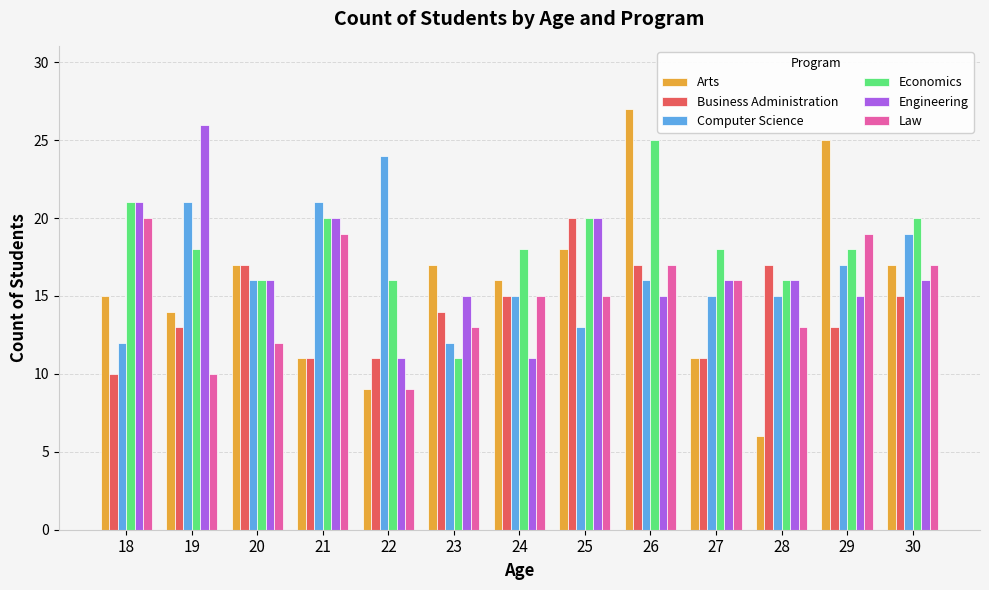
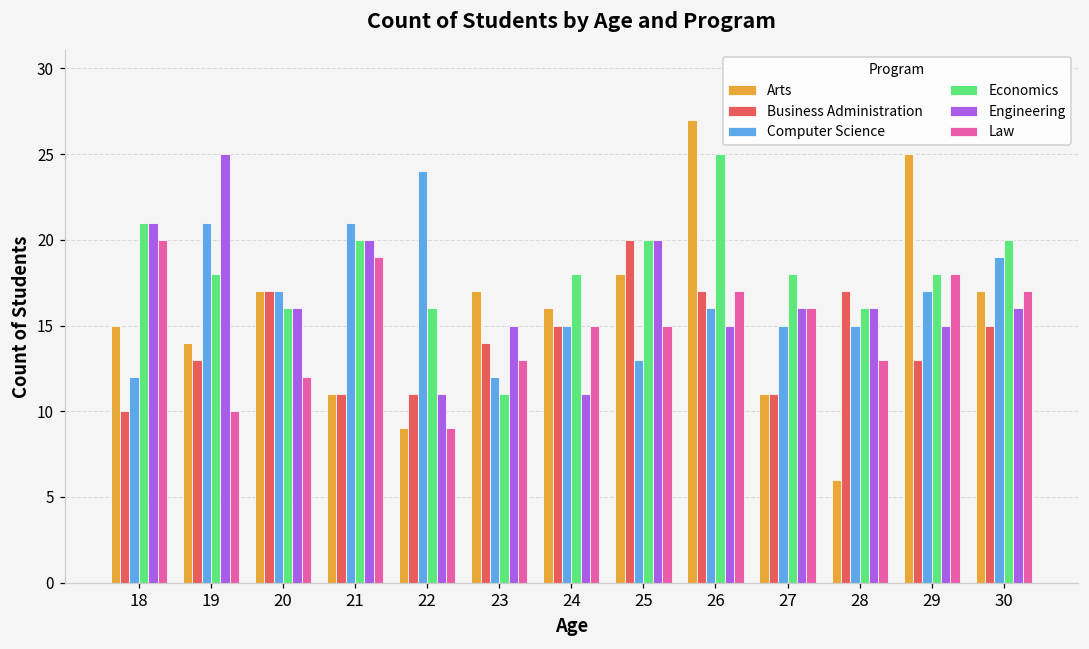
  {
    "Arts": {
      "18": 15,
      "19": 14,
      "20": 17,
      "21": 11,
      "22": 9,
      "23": 17,
      "24": 16,
      "25": 18,
      "26": 27,
      "27": 11,
      "28": 6,
      "29": 25,
      "30": 17
    },
    "Business Administration": {
      "18": 10,
      "19": 13,
      "20": 17,
      "21": 11,
      "22": 11,
      "23": 14,
      "24": 15,
      "25": 20,
      "26": 17,
      "27": 11,
      "28": 17,
      "29": 13,
      "30": 15
    },
    "Computer Science": {
      "18": 12,
      "19": 21,
-     "20": 16,
+     "20": 17,
      "21": 21,
      "22": 24,
      "23": 12,
      "24": 15,
      "25": 13,
      "26": 16,
      "27": 15,
      "28": 15,
      "29": 17,
      "30": 19
    },
    "Economics": {
      "18": 21,
      "19": 18,
      "20": 16,
      "21": 20,
      "22": 16,
      "23": 11,
      "24": 18,
      "25": 20,
      "26": 25,
      "27": 18,
      "28": 16,
      "29": 18,
      "30": 20
    },
    "Engineering": {
      "18": 21,
-     "19": 26,
+     "19": 25,
      "20": 16,
      "21": 20,
      "22": 11,
      "23": 15,
      "24": 11,
      "25": 20,
      "26": 15,
      "27": 16,
      "28": 16,
      "29": 15,
      "30": 16
    },
    "Law": {
      "18": 20,
      "19": 10,
      "20": 12,
      "21": 19,
      "22": 9,
      "23": 13,
      "24": 15,
      "25": 15,
      "26": 17,
      "27": 16,
      "28": 13,
-     "29": 19,
+     "29": 18,
      "30": 17
    }
  }
